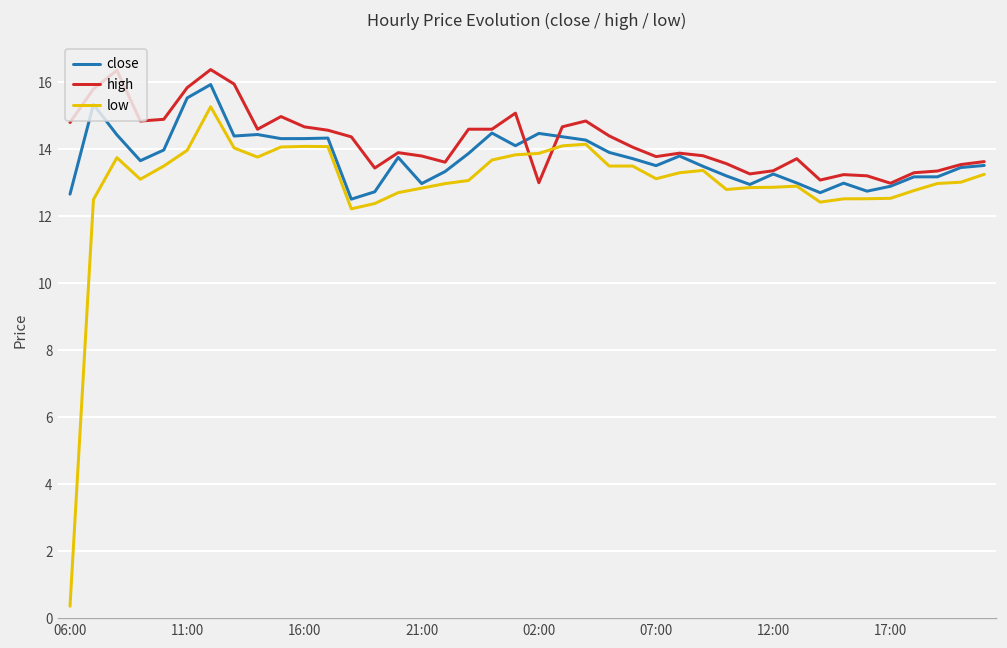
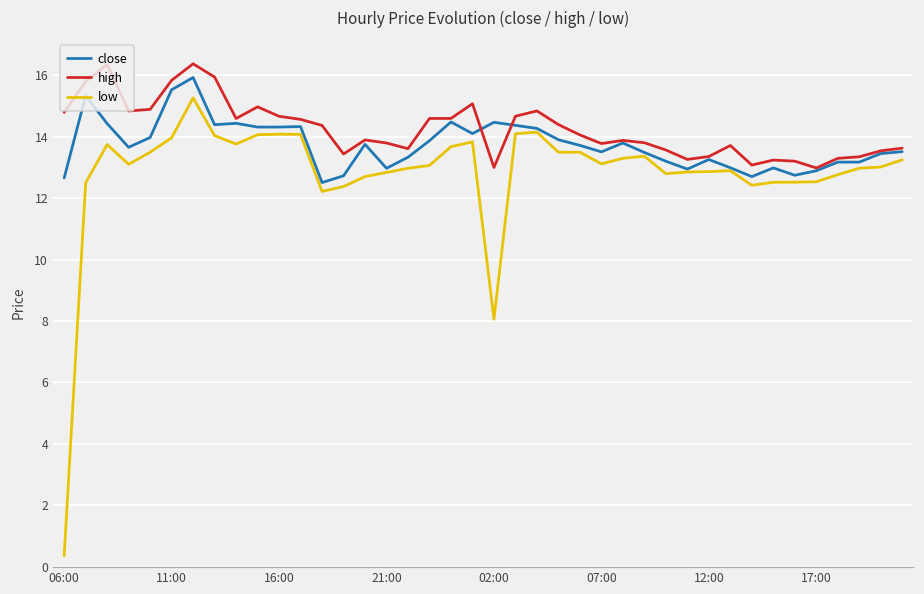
  {
    "close": {
      "02:00": 14.5
    },
    "high": {
      "02:00": 13.0
    },
    "low": {
-     "02:00": 13.9
+     "02:00": 8.1
    }
  }
